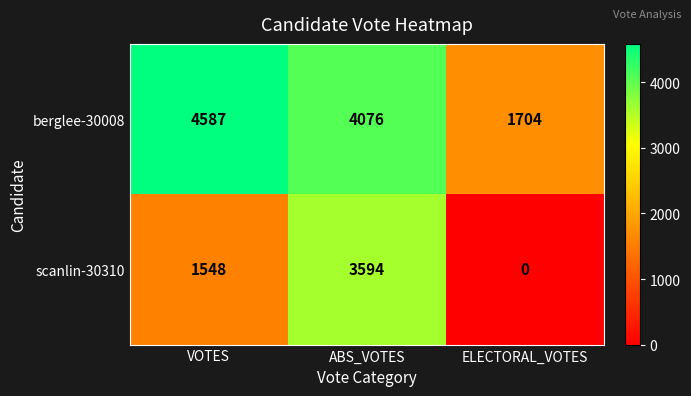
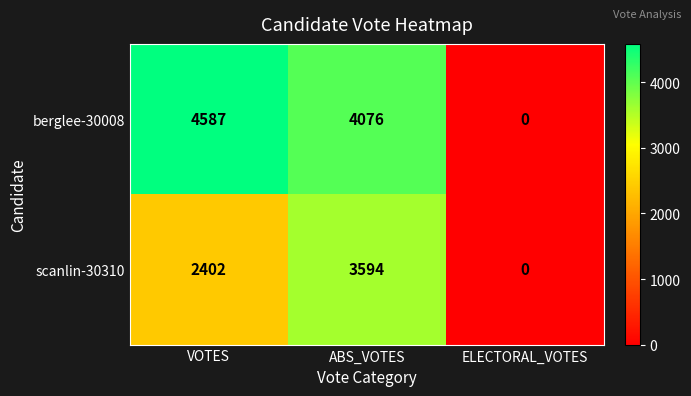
  {
    "berglee-30008": {
      "VOTES": 4587,
      "ABS_VOTES": 4076,
-     "ELECTORAL_VOTES": 1704
+     "ELECTORAL_VOTES": 0
    },
    "scanlin-30310": {
-     "VOTES": 1548,
+     "VOTES": 2402,
      "ABS_VOTES": 3594,
      "ELECTORAL_VOTES": 0
    }
  }
